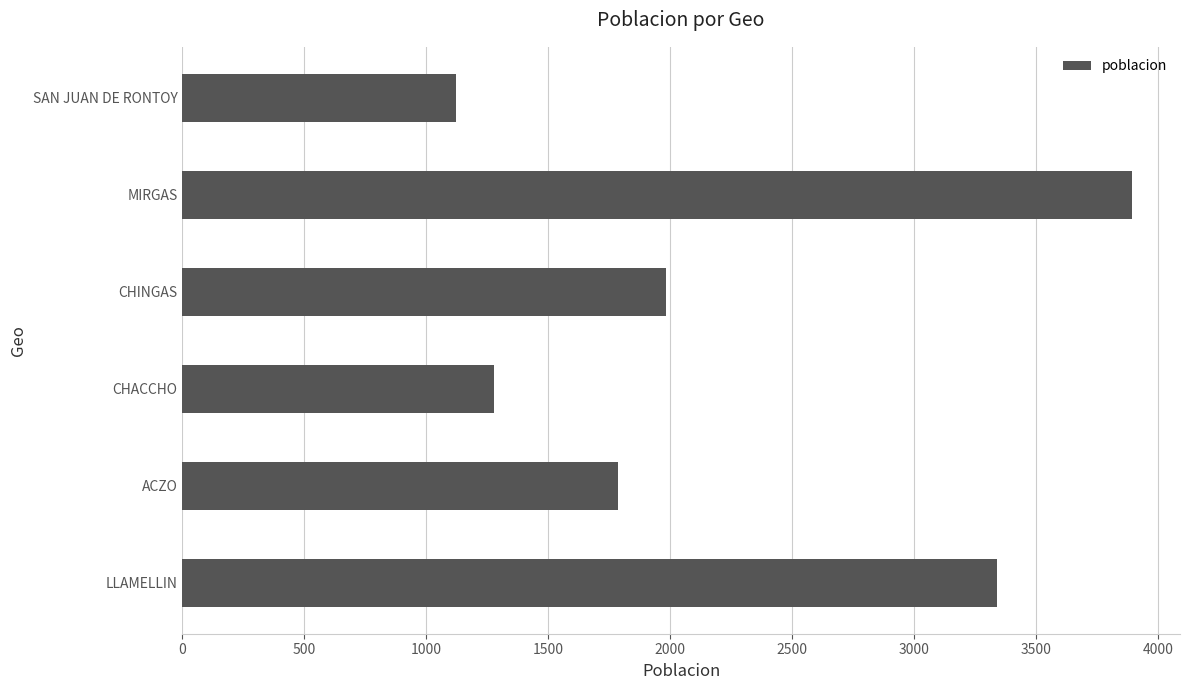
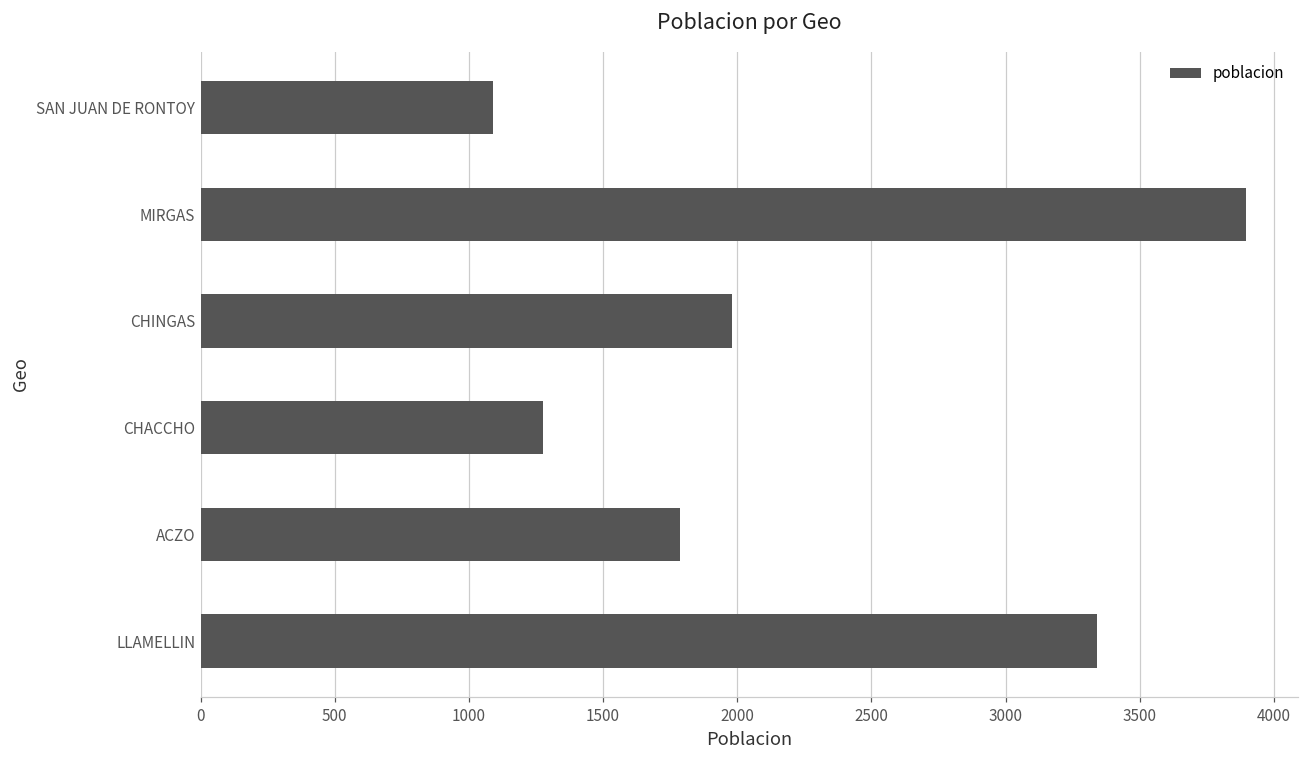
  {
-   "SAN JUAN DE RONTOY": 1120,
+   "SAN JUAN DE RONTOY": 1090,
    "MIRGAS": 3900,
    "CHINGAS": 1980,
    "CHACCHO": 1280,
    "ACZO": 1790,
    "LLAMELLIN": 3340
  }
